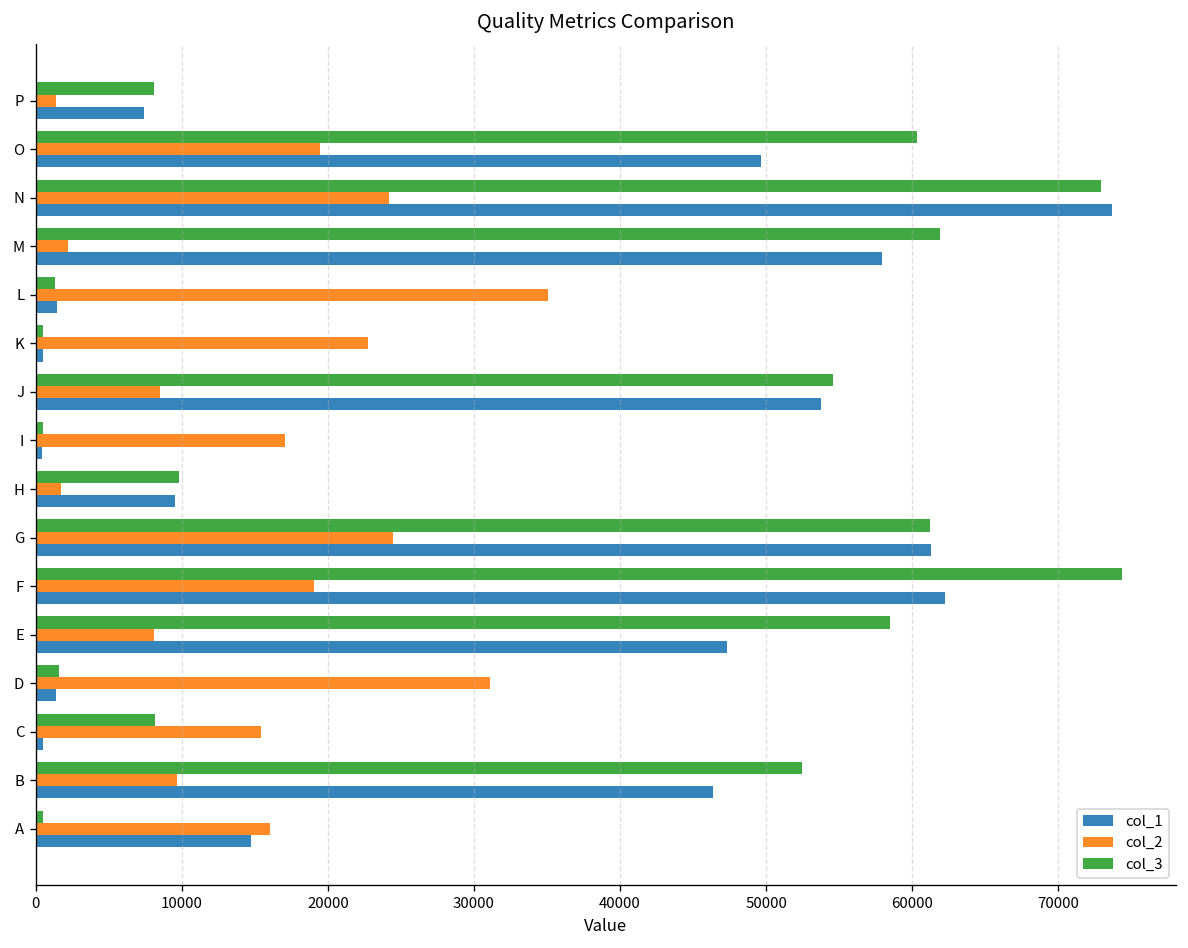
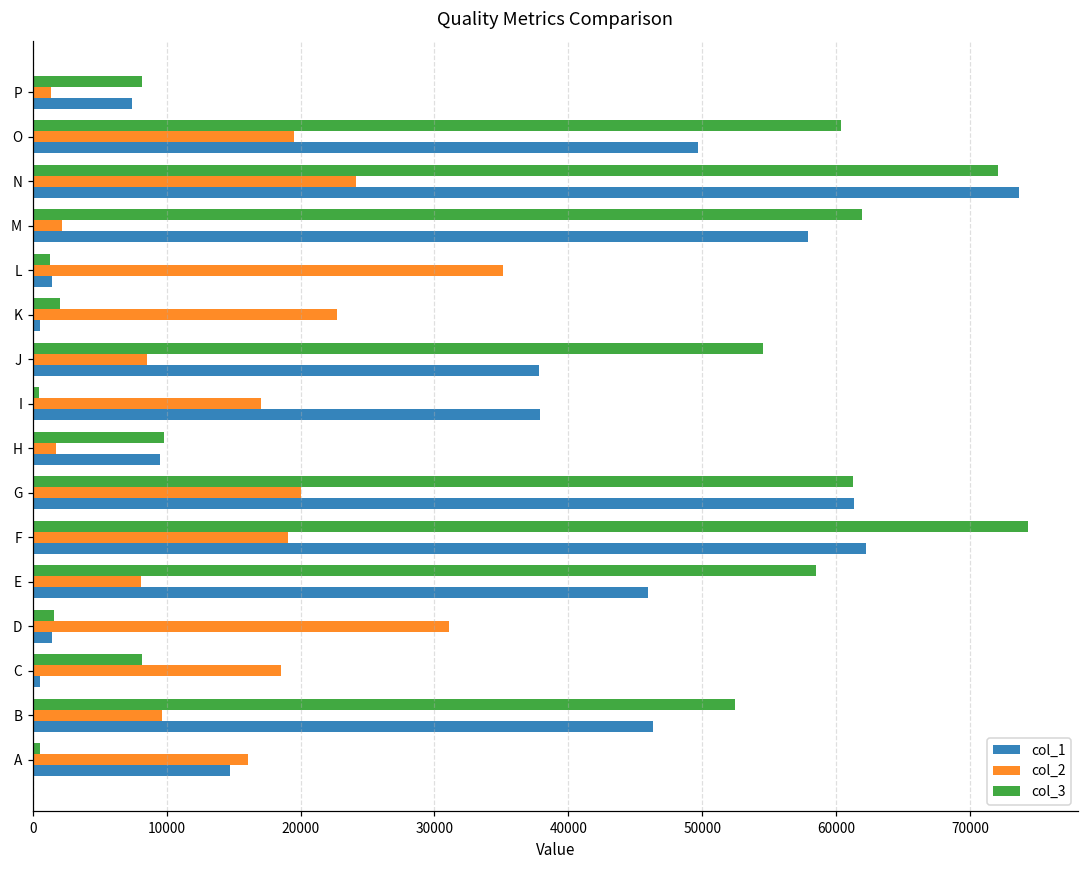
  {
    "col_1": {
      "P": 7400,
      "O": 49700,
      "N": 73700,
      "M": 57900,
      "L": 1400,
      "K": 500,
-     "J": 53800,
-     "I": 400,
+     "J": 37800,
+     "I": 37900,
      "H": 9500,
      "G": 61300,
      "F": 62300,
-     "E": 47300,
+     "E": 46000,
      "D": 1400,
      "C": 500,
      "B": 46400,
      "A": 14700
    },
    "col_2": {
      "P": 1400,
      "O": 19500,
      "N": 24200,
      "M": 2200,
      "L": 35100,
      "K": 22700,
      "J": 8500,
      "I": 17000,
      "H": 1700,
-     "G": 24500,
+     "G": 20000,
      "F": 19100,
      "E": 8100,
      "D": 31100,
-     "C": 15400,
+     "C": 18500,
      "B": 9700,
      "A": 16000
    },
    "col_3": {
      "P": 8100,
      "O": 60300,
-     "N": 72900,
+     "N": 72100,
      "M": 61900,
      "L": 1300,
-     "K": 500,
+     "K": 2100,
      "J": 54600,
      "I": 500,
      "H": 9800,
      "G": 61300,
      "F": 74400,
      "E": 58500,
      "D": 1600,
      "C": 8100,
      "B": 52400,
      "A": 500
    }
  }
